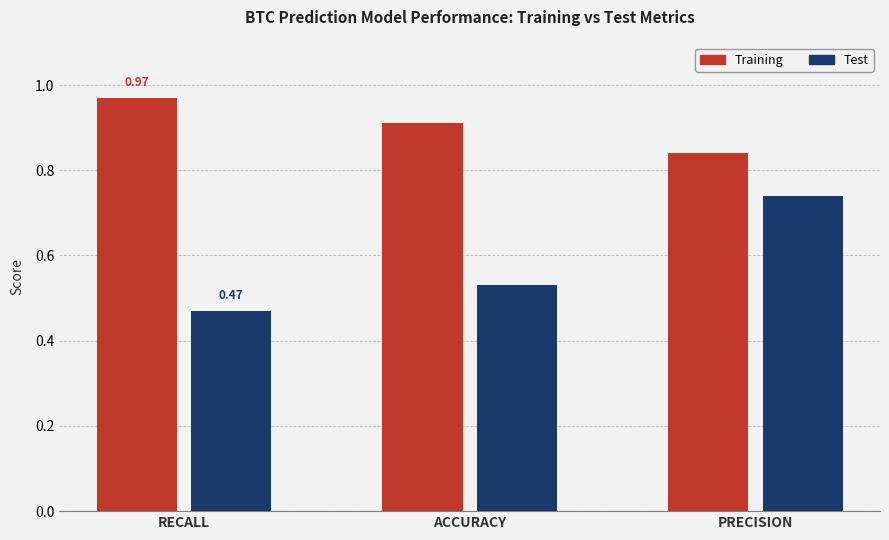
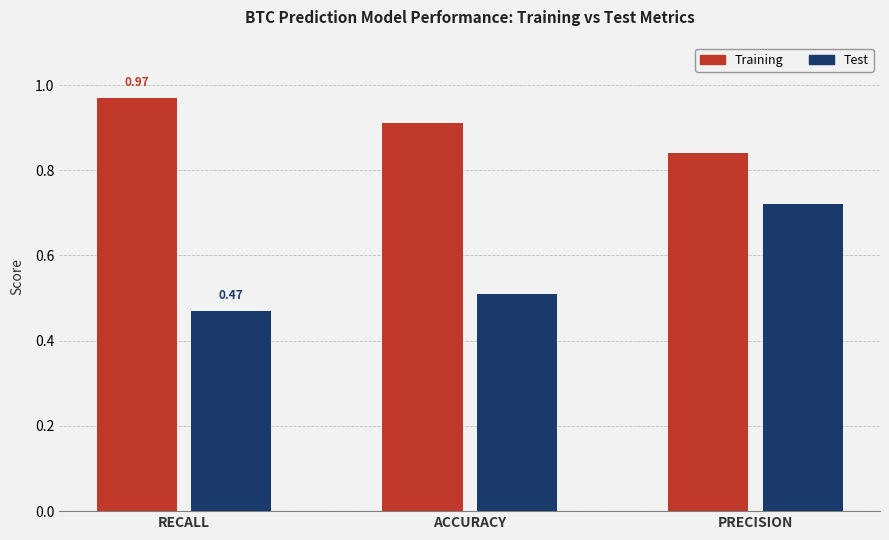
  {
    "Training": {
      "RECALL": 0.97
    },
    "Test": {
-     "ACCURACY": 0.53,
-     "PRECISION": 0.74
+     "ACCURACY": 0.51,
+     "PRECISION": 0.72
    }
  }
